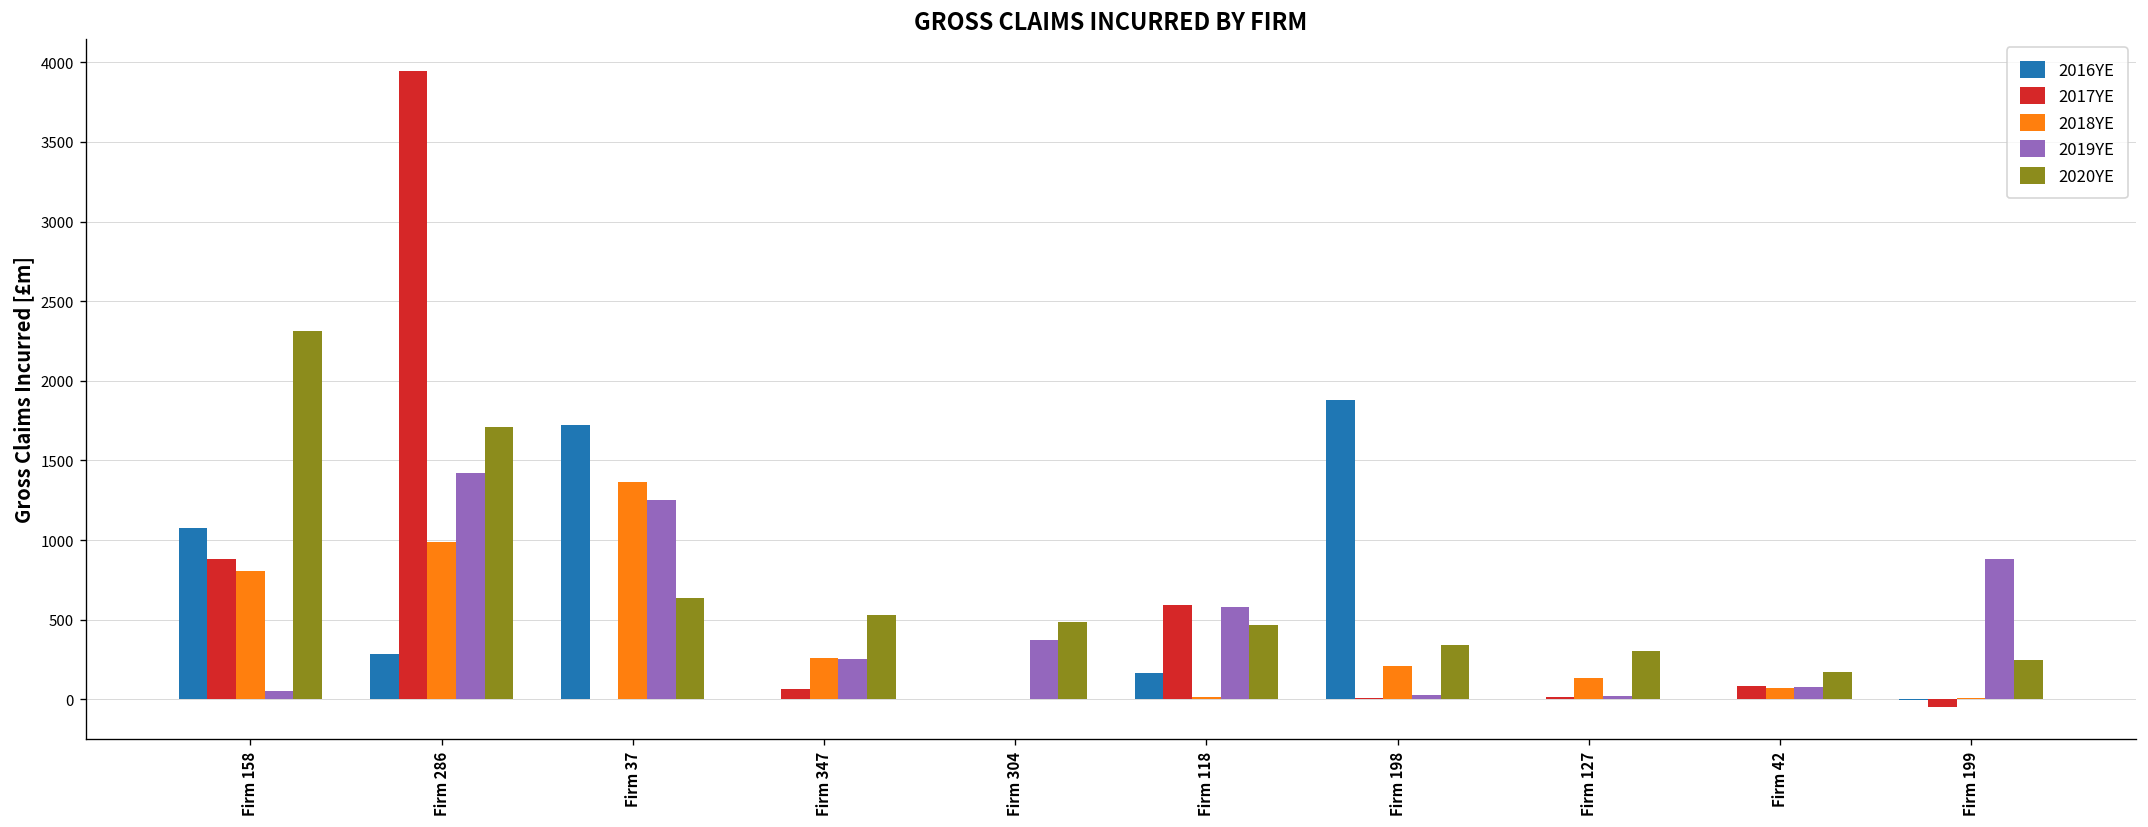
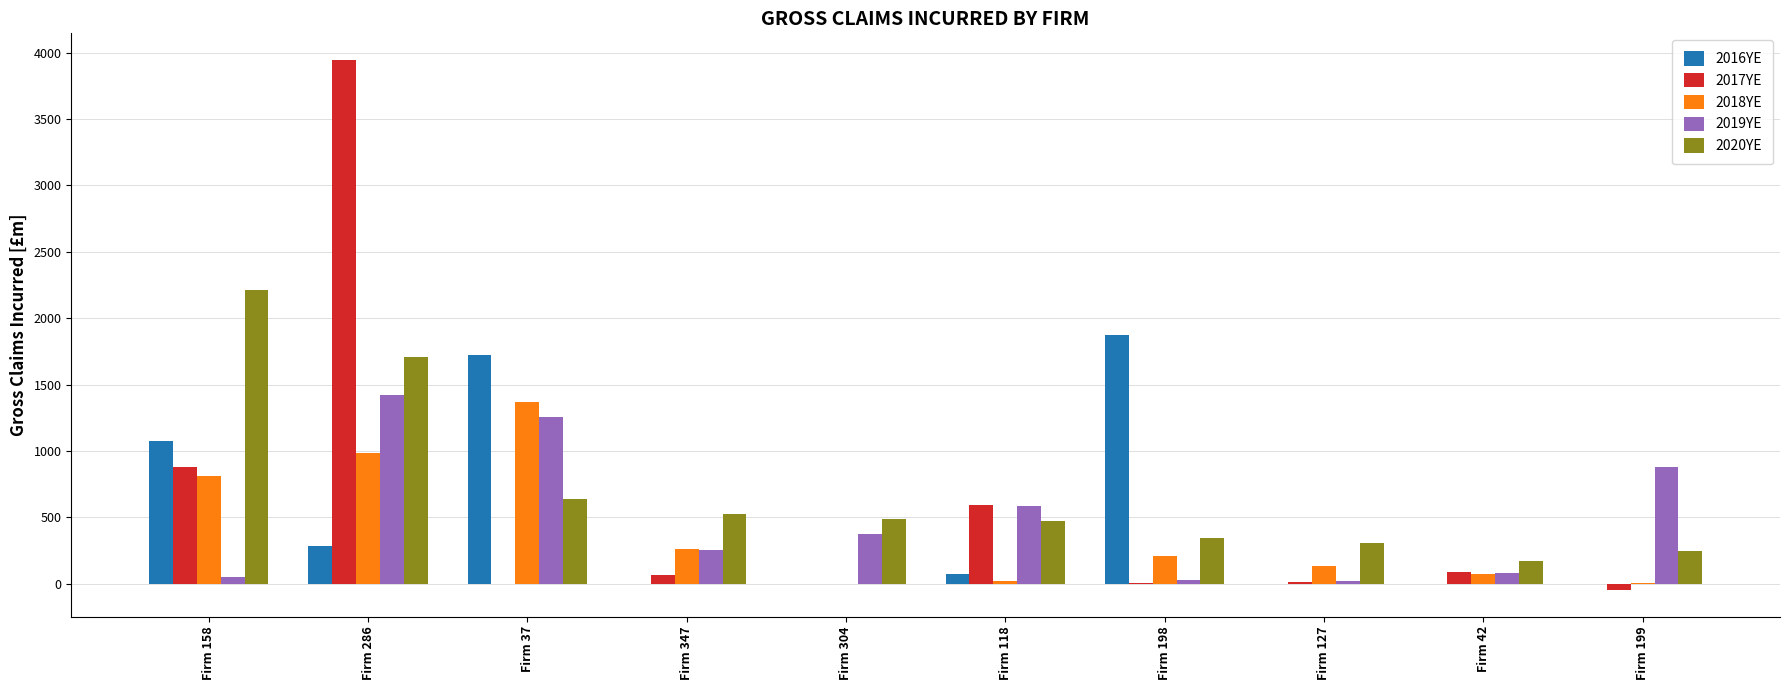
  {
    "2016YE": {
      "Firm 158": 1080,
      "Firm 286": 280,
      "Firm 37": 1720,
      "Firm 304": 0,
-     "Firm 118": 160,
+     "Firm 118": 70,
      "Firm 198": 1880,
      "Firm 127": 0,
      "Firm 42": 0
    },
    "2017YE": {
      "Firm 158": 880,
      "Firm 286": 3950,
      "Firm 347": 70,
      "Firm 304": 0,
      "Firm 118": 590,
      "Firm 42": 90,
      "Firm 199": -50
    },
    "2018YE": {
      "Firm 158": 810,
      "Firm 286": 990,
      "Firm 37": 1370,
      "Firm 347": 260,
      "Firm 304": 0,
      "Firm 198": 210,
      "Firm 127": 130,
      "Firm 42": 70
    },
    "2019YE": {
      "Firm 158": 50,
      "Firm 286": 1420,
      "Firm 37": 1250,
      "Firm 347": 260,
      "Firm 304": 370,
      "Firm 118": 580,
      "Firm 198": 30,
      "Firm 127": 20,
      "Firm 42": 80,
      "Firm 199": 880
    },
    "2020YE": {
-     "Firm 158": 2310,
+     "Firm 158": 2210,
      "Firm 286": 1710,
      "Firm 37": 640,
      "Firm 347": 530,
      "Firm 304": 490,
      "Firm 118": 470,
      "Firm 198": 340,
      "Firm 127": 300,
      "Firm 42": 170,
      "Firm 199": 240
    }
  }
